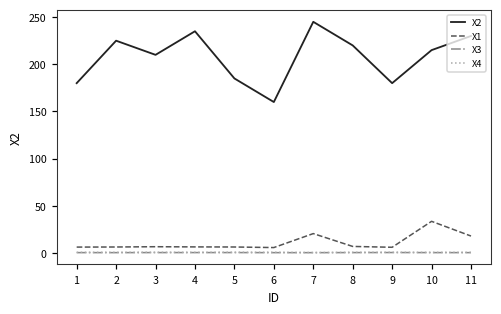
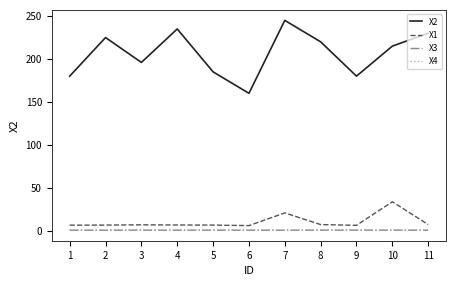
  {
    "X2": {
      "1": 180,
      "2": 230,
-     "3": 210,
+     "3": 200,
      "4": 240,
      "5": 190,
      "6": 160,
      "7": 250,
      "8": 220,
      "9": 180,
      "10": 220
    },
    "X1": {
      "1": 10,
      "2": 10,
      "3": 10,
      "4": 10,
      "5": 10,
      "6": 10,
      "7": 20,
      "8": 10,
      "9": 10,
      "10": 30,
-     "11": 20
+     "11": 10
    },
    "X4": {
      "1": 0,
      "2": 0,
      "3": 0,
      "4": 0,
      "5": 0,
      "6": 0,
      "7": 0,
      "8": 0,
      "9": 0,
      "10": 0,
      "11": 0
    }
  }
